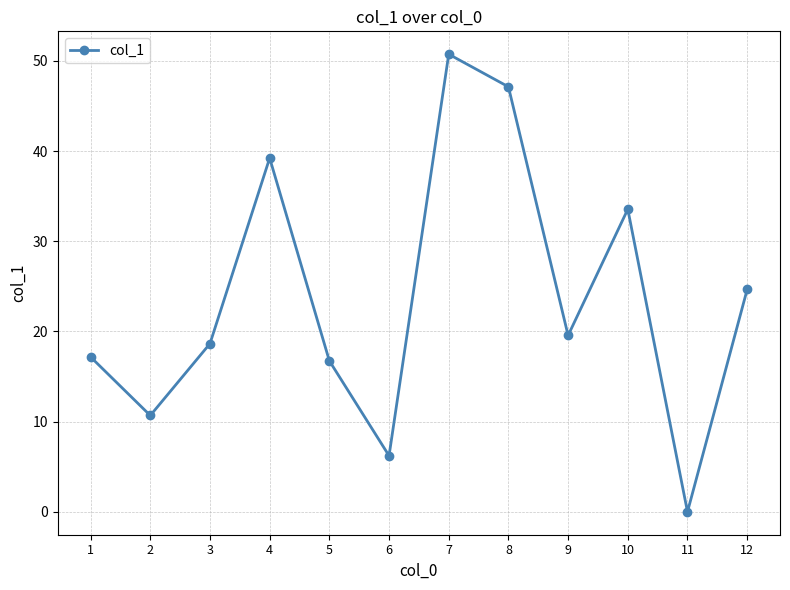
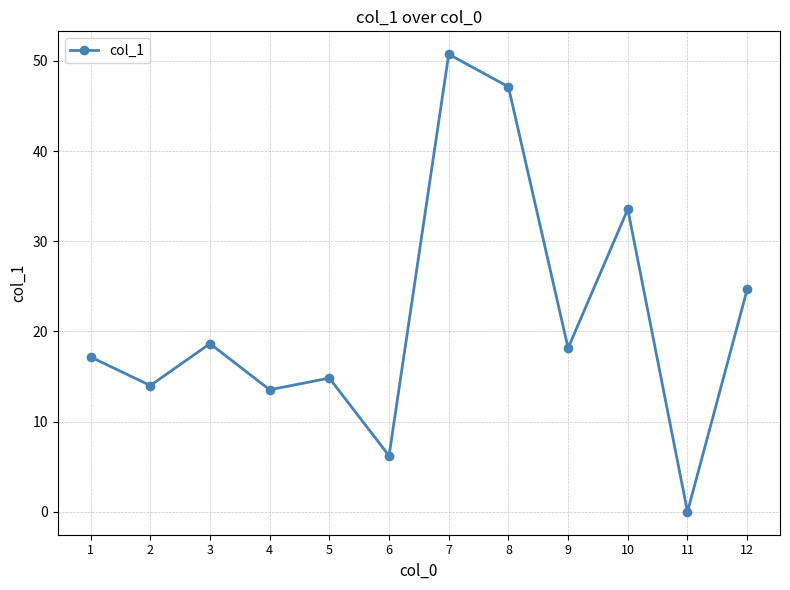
  {
    "1": 17,
-   "2": 11,
+   "2": 14,
    "3": 19,
-   "4": 39,
-   "5": 17,
+   "4": 14,
+   "5": 15,
    "6": 6,
    "7": 51,
    "8": 47,
-   "9": 20,
+   "9": 18,
    "10": 34,
    "11": 0,
    "12": 25
  }
